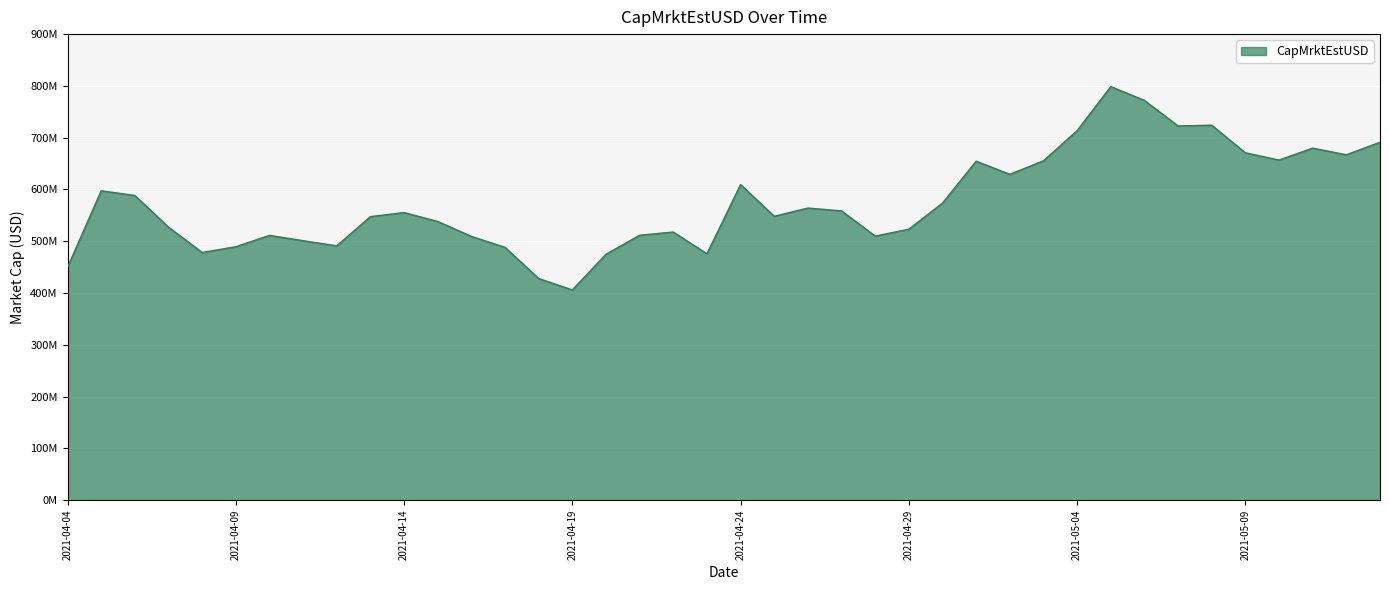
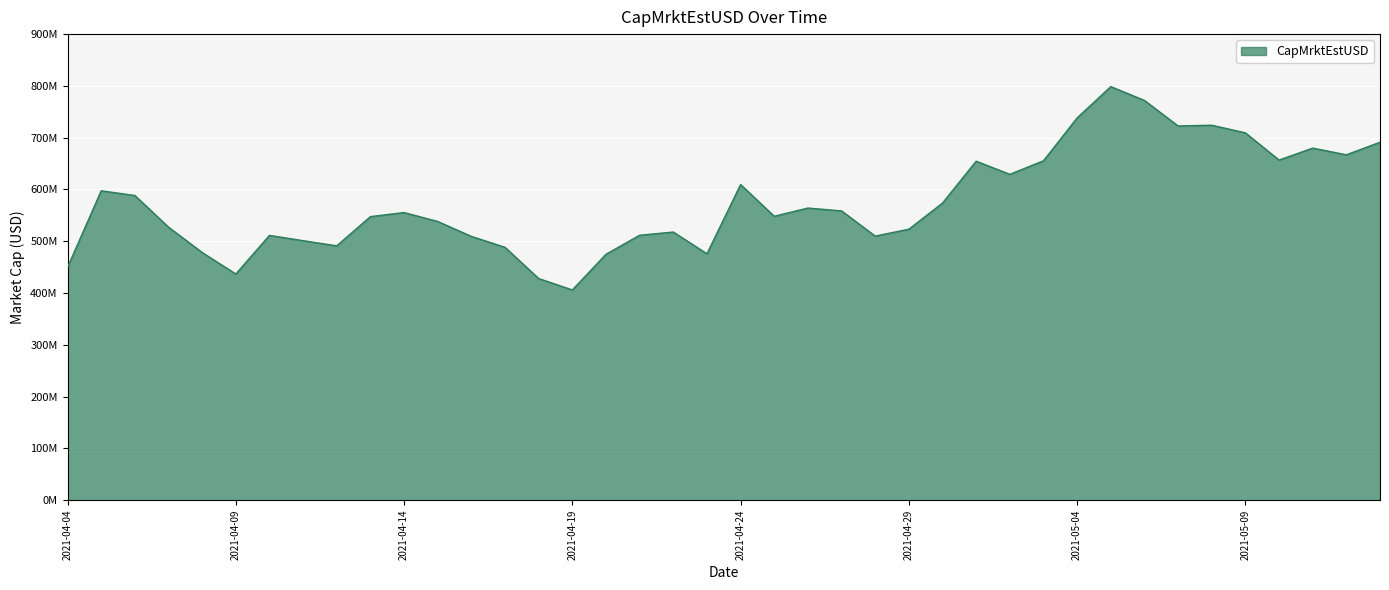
  {
    "2021-04-04": 450000000,
-   "2021-04-09": 490000000,
+   "2021-04-09": 440000000,
    "2021-04-14": 560000000,
    "2021-04-19": 410000000,
    "2021-04-24": 610000000,
    "2021-04-29": 520000000,
-   "2021-05-04": 710000000,
-   "2021-05-09": 670000000
+   "2021-05-04": 740000000,
+   "2021-05-09": 710000000
  }
